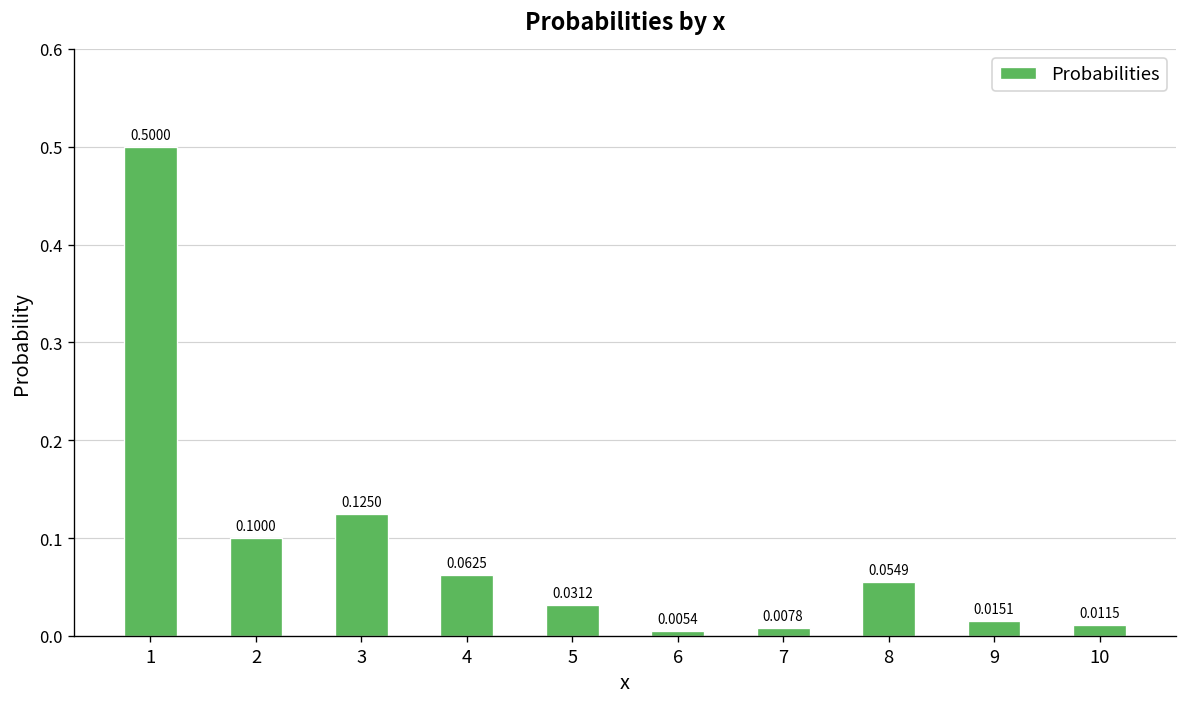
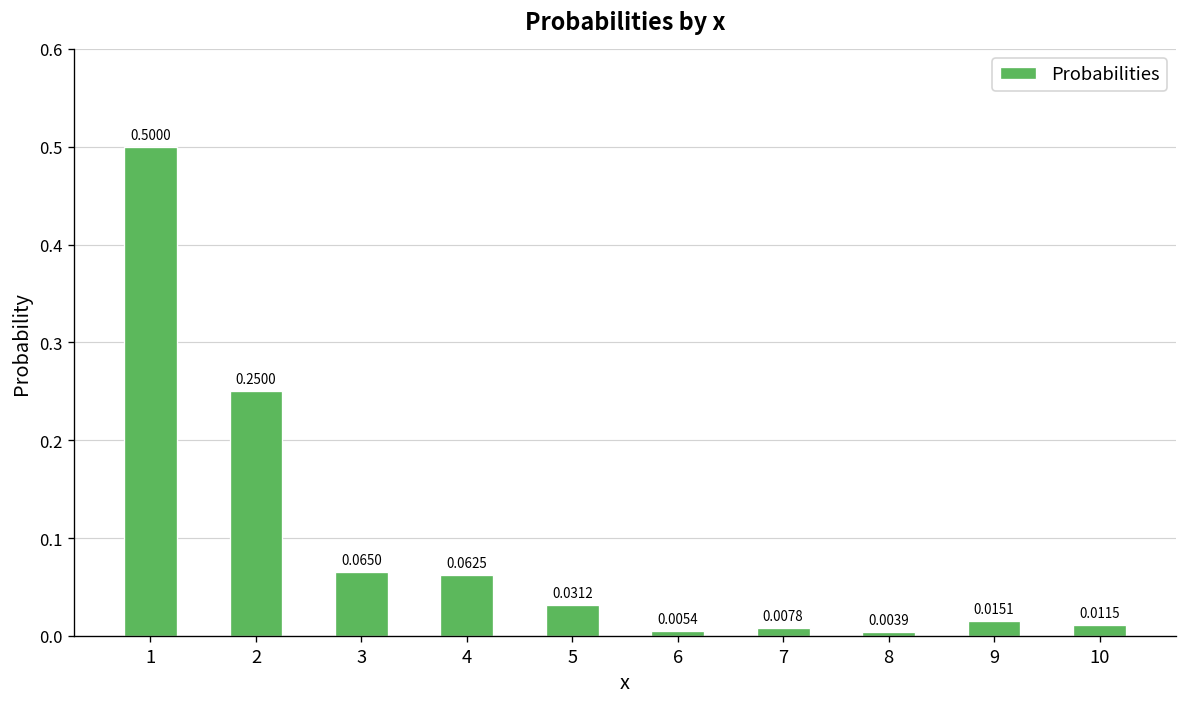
  {
    "1": 0.5000,
-   "2": 0.1000,
-   "3": 0.1250,
+   "2": 0.2500,
+   "3": 0.0650,
    "4": 0.0625,
    "5": 0.0312,
    "6": 0.0054,
    "7": 0.0078,
-   "8": 0.0549,
+   "8": 0.0039,
    "9": 0.0151,
    "10": 0.0115
  }
